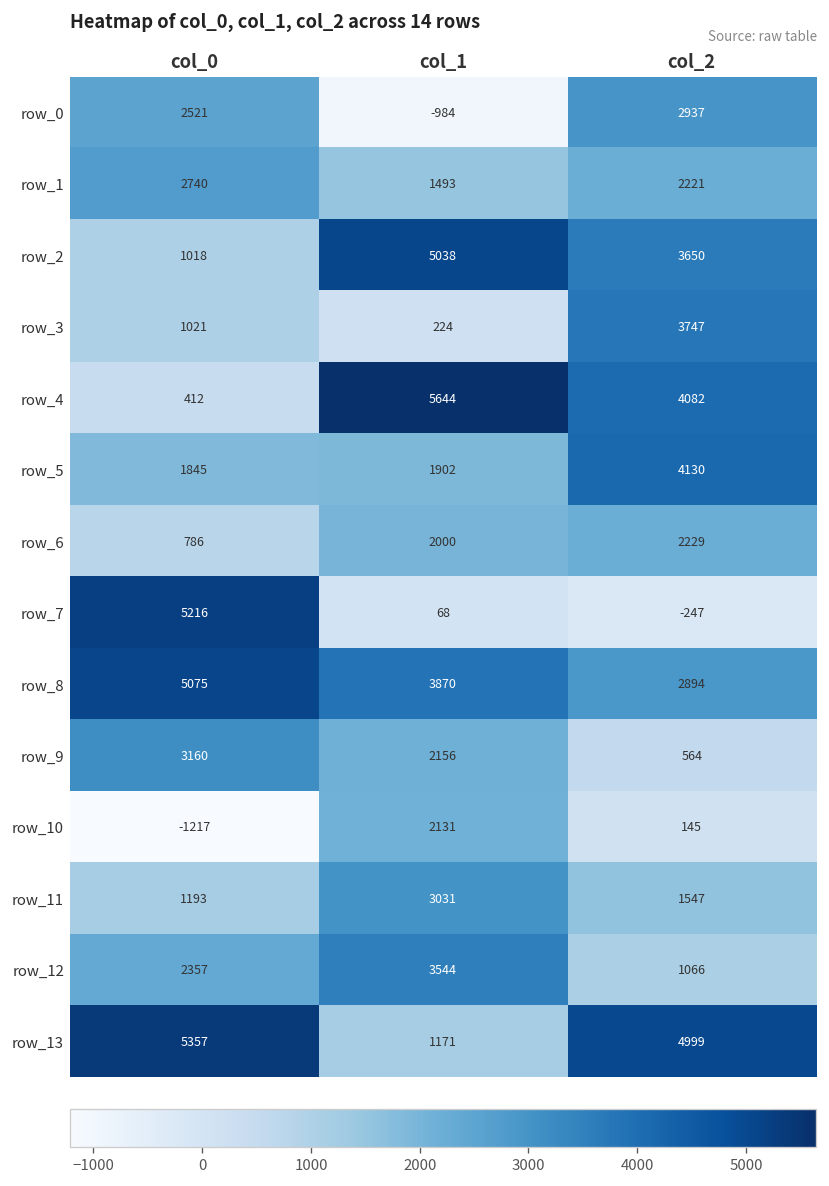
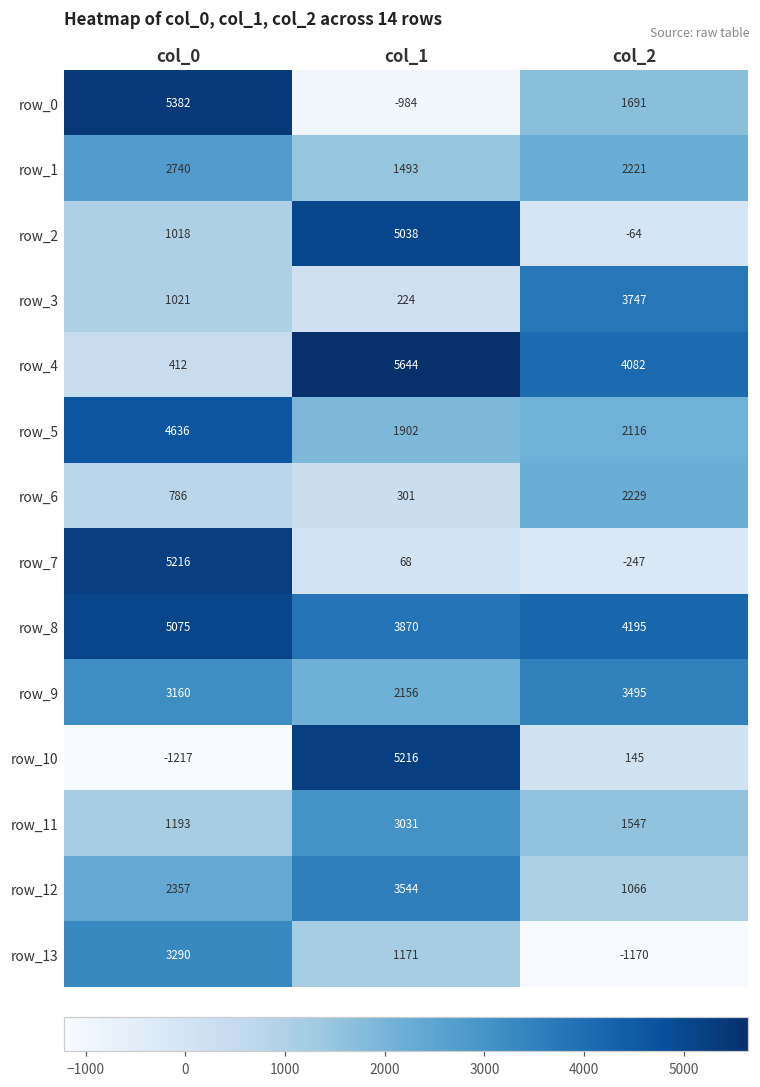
  {
    "row_0": {
-     "col_0": 2521,
+     "col_0": 5382,
      "col_1": -984,
-     "col_2": 2937
+     "col_2": 1691
    },
    "row_1": {
      "col_0": 2740,
      "col_1": 1493,
      "col_2": 2221
    },
    "row_2": {
      "col_0": 1018,
      "col_1": 5038,
-     "col_2": 3650
+     "col_2": -64
    },
    "row_3": {
      "col_0": 1021,
      "col_1": 224,
      "col_2": 3747
    },
    "row_4": {
      "col_0": 412,
      "col_1": 5644,
      "col_2": 4082
    },
    "row_5": {
-     "col_0": 1845,
+     "col_0": 4636,
      "col_1": 1902,
-     "col_2": 4130
+     "col_2": 2116
    },
    "row_6": {
      "col_0": 786,
-     "col_1": 2000,
+     "col_1": 301,
      "col_2": 2229
    },
    "row_7": {
      "col_0": 5216,
      "col_1": 68,
      "col_2": -247
    },
    "row_8": {
      "col_0": 5075,
      "col_1": 3870,
-     "col_2": 2894
+     "col_2": 4195
    },
    "row_9": {
      "col_0": 3160,
      "col_1": 2156,
-     "col_2": 564
+     "col_2": 3495
    },
    "row_10": {
      "col_0": -1217,
-     "col_1": 2131,
+     "col_1": 5216,
      "col_2": 145
    },
    "row_11": {
      "col_0": 1193,
      "col_1": 3031,
      "col_2": 1547
    },
    "row_12": {
      "col_0": 2357,
      "col_1": 3544,
      "col_2": 1066
    },
    "row_13": {
-     "col_0": 5357,
+     "col_0": 3290,
      "col_1": 1171,
-     "col_2": 4999
+     "col_2": -1170
    }
  }
